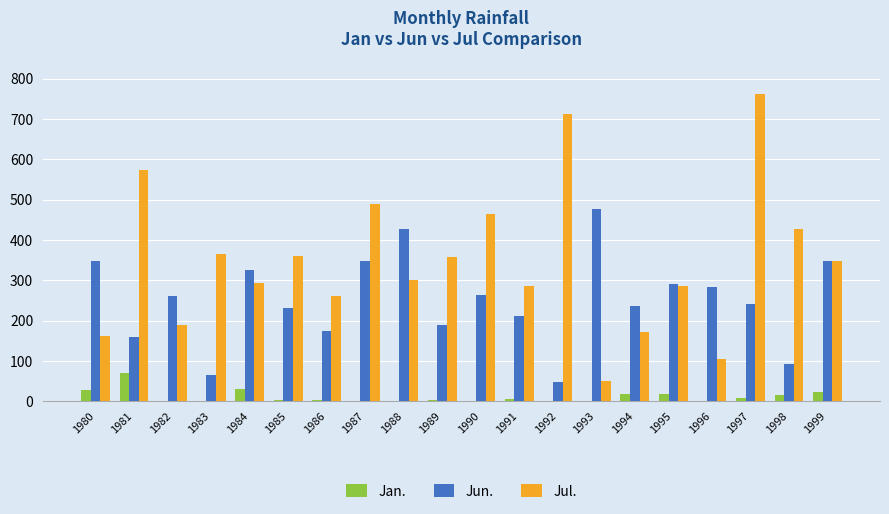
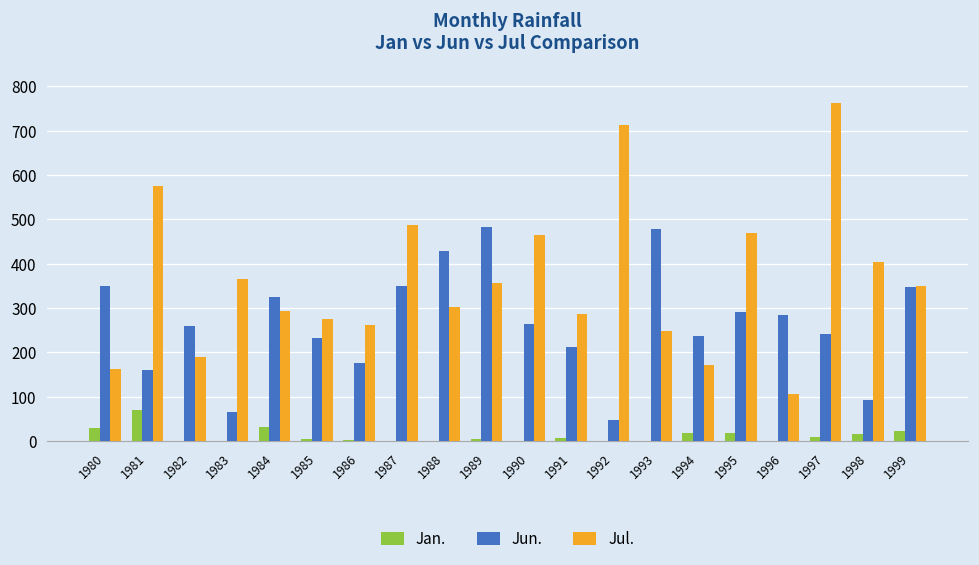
  {
    "Jan.": {
      "1980": 30,
      "1981": 70,
      "1982": 0,
      "1984": 30,
      "1987": 0,
      "1990": 0,
      "1993": 0,
      "1994": 20,
      "1995": 20,
      "1996": 0,
      "1997": 10,
      "1998": 20,
      "1999": 20
    },
    "Jun.": {
      "1980": 350,
      "1981": 160,
      "1982": 260,
      "1983": 70,
      "1984": 330,
      "1985": 230,
      "1986": 180,
      "1987": 350,
      "1988": 430,
-     "1989": 190,
+     "1989": 480,
      "1990": 260,
      "1991": 210,
      "1992": 50,
      "1993": 480,
      "1994": 240,
      "1995": 290,
      "1996": 280,
      "1997": 240,
      "1998": 90,
      "1999": 350
    },
    "Jul.": {
      "1980": 160,
      "1981": 570,
      "1982": 190,
      "1983": 370,
      "1984": 290,
-     "1985": 360,
+     "1985": 270,
      "1986": 260,
      "1987": 490,
      "1988": 300,
      "1989": 360,
      "1990": 460,
      "1991": 290,
      "1992": 710,
-     "1993": 50,
+     "1993": 250,
      "1994": 170,
-     "1995": 290,
+     "1995": 470,
      "1996": 110,
      "1997": 760,
-     "1998": 430,
+     "1998": 400,
      "1999": 350
    }
  }
